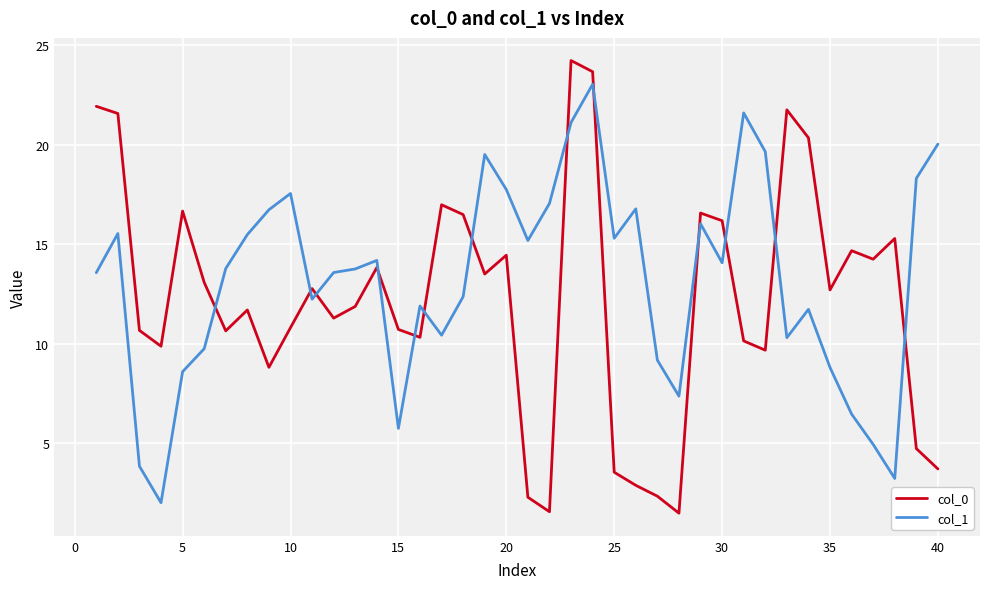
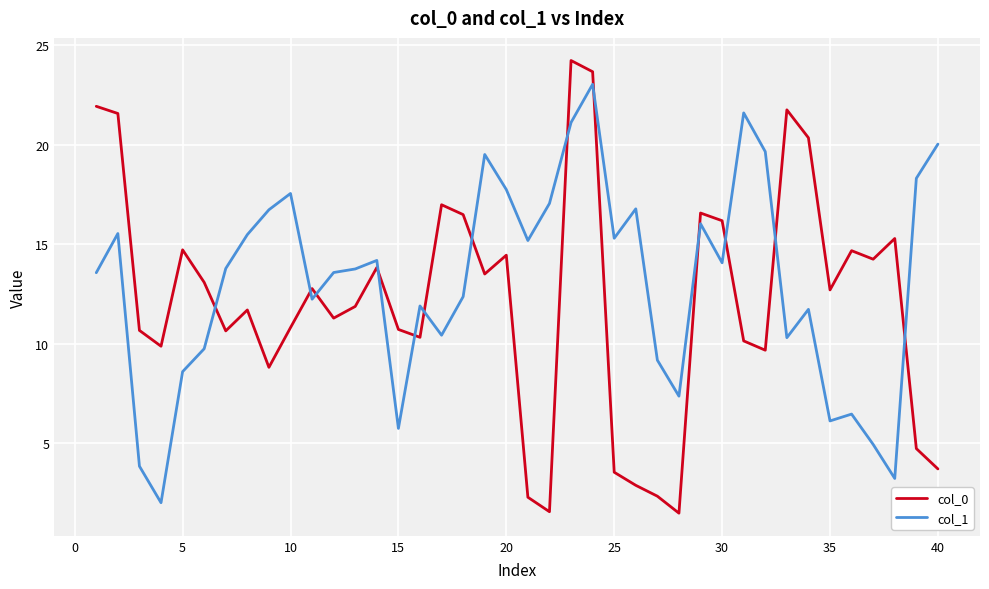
  {
    "col_0": {
-     "5": 16.7,
+     "5": 14.7,
      "10": 10.8,
      "15": 10.7,
      "20": 14.5,
      "25": 3.5,
      "30": 16.2,
      "35": 12.7,
      "40": 3.7
    },
    "col_1": {
      "5": 8.6,
      "10": 17.6,
      "15": 5.8,
      "20": 17.8,
      "25": 15.3,
      "30": 14.1,
-     "35": 8.8,
+     "35": 6.1,
      "40": 20.0
    }
  }
